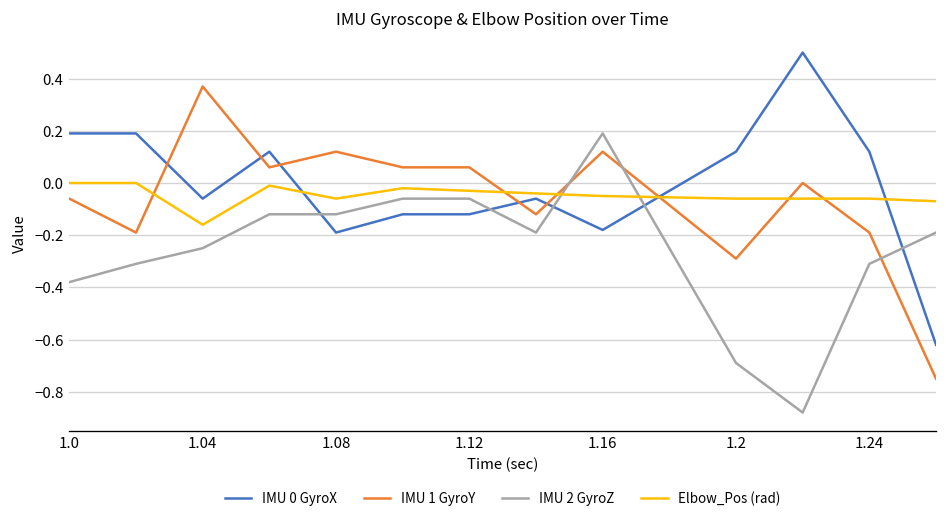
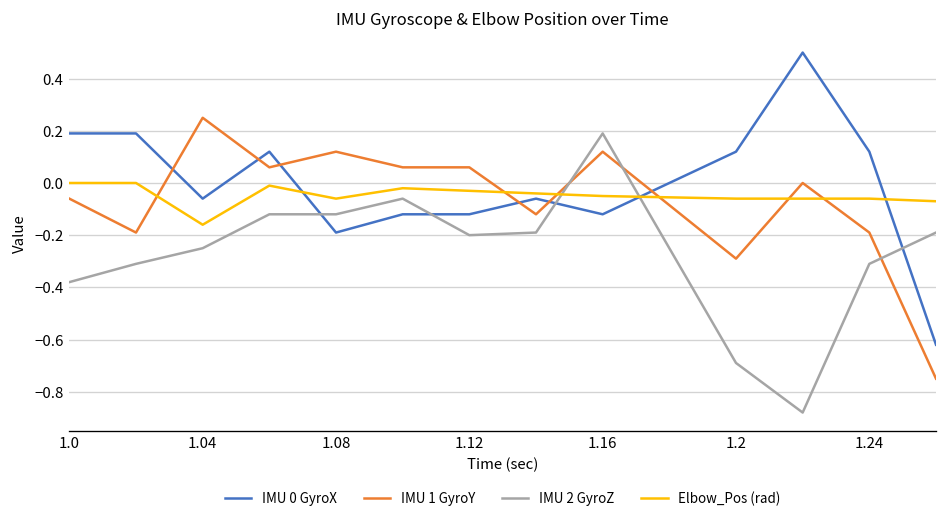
  {
    "IMU 0 GyroX": {
      "1.0": 0.19,
      "1.04": -0.06,
      "1.08": -0.19,
      "1.12": -0.12,
-     "1.16": -0.18,
+     "1.16": -0.12,
      "1.2": 0.12,
      "1.24": 0.12
    },
    "IMU 1 GyroY": {
      "1.0": -0.06,
-     "1.04": 0.37,
+     "1.04": 0.25,
      "1.08": 0.12,
      "1.12": 0.06,
      "1.16": 0.12,
      "1.2": -0.29,
      "1.24": -0.19
    },
    "IMU 2 GyroZ": {
      "1.0": -0.38,
      "1.04": -0.25,
      "1.08": -0.12,
-     "1.12": -0.06,
+     "1.12": -0.20,
      "1.16": 0.19,
      "1.2": -0.69,
      "1.24": -0.31
    },
    "Elbow_Pos (rad)": {
      "1.0": 0.00,
      "1.04": -0.16,
      "1.08": -0.06,
      "1.12": -0.03,
      "1.16": -0.05,
      "1.2": -0.06,
      "1.24": -0.06
    }
  }
